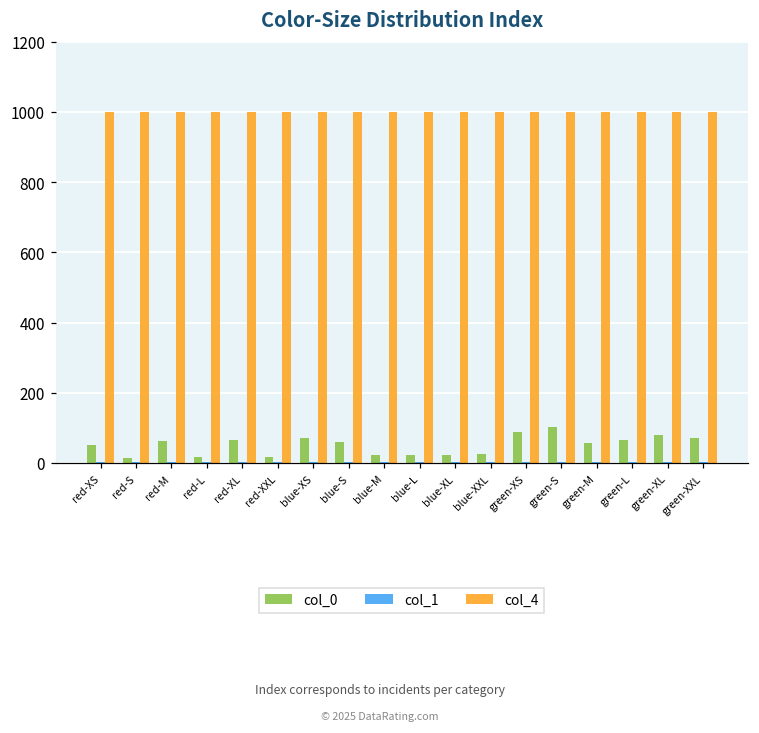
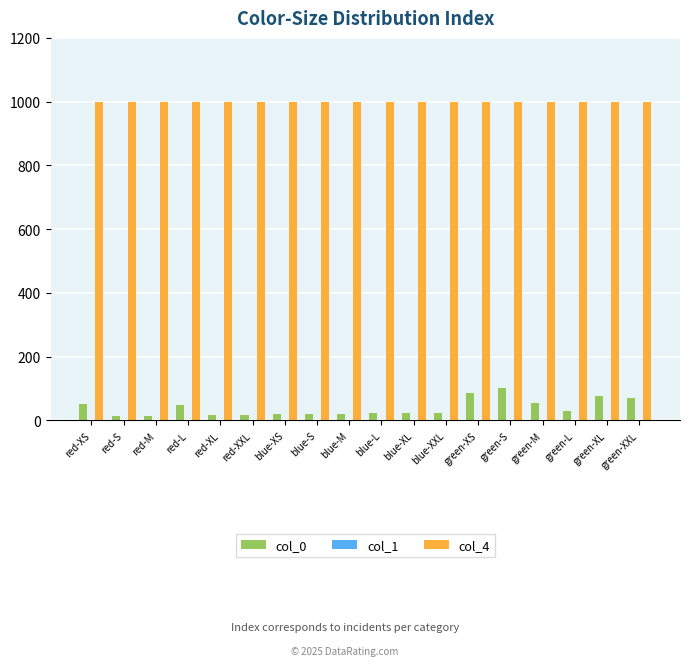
  {
    "col_0": {
      "red-XS": 50,
      "red-S": 10,
-     "red-M": 60,
-     "red-L": 20,
-     "red-XL": 70,
+     "red-M": 20,
+     "red-L": 50,
+     "red-XL": 20,
      "red-XXL": 20,
-     "blue-XS": 70,
-     "blue-S": 60,
+     "blue-XS": 20,
+     "blue-S": 20,
      "blue-M": 20,
      "blue-L": 20,
      "blue-XL": 20,
      "blue-XXL": 20,
      "green-XS": 90,
      "green-S": 100,
      "green-M": 60,
-     "green-L": 60,
+     "green-L": 30,
      "green-XL": 80,
      "green-XXL": 70
    },
    "col_4": {
      "red-XS": 1000,
      "red-S": 1000,
      "red-M": 1000,
      "red-L": 1000,
      "red-XL": 1000,
      "red-XXL": 1000,
      "blue-XS": 1000,
      "blue-S": 1000,
      "blue-M": 1000,
      "blue-L": 1000,
      "blue-XL": 1000,
      "blue-XXL": 1000,
      "green-XS": 1000,
      "green-S": 1000,
      "green-M": 1000,
      "green-L": 1000,
      "green-XL": 1000,
      "green-XXL": 1000
    }
  }
